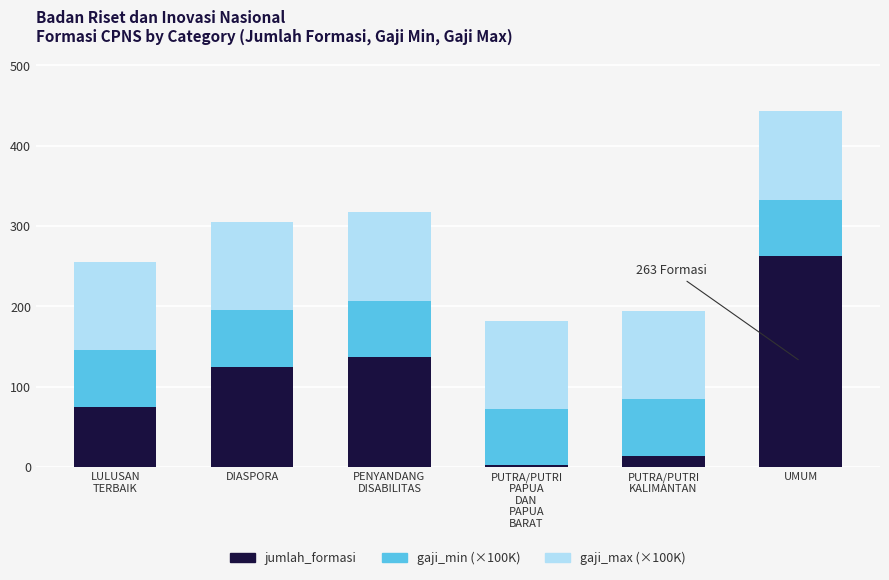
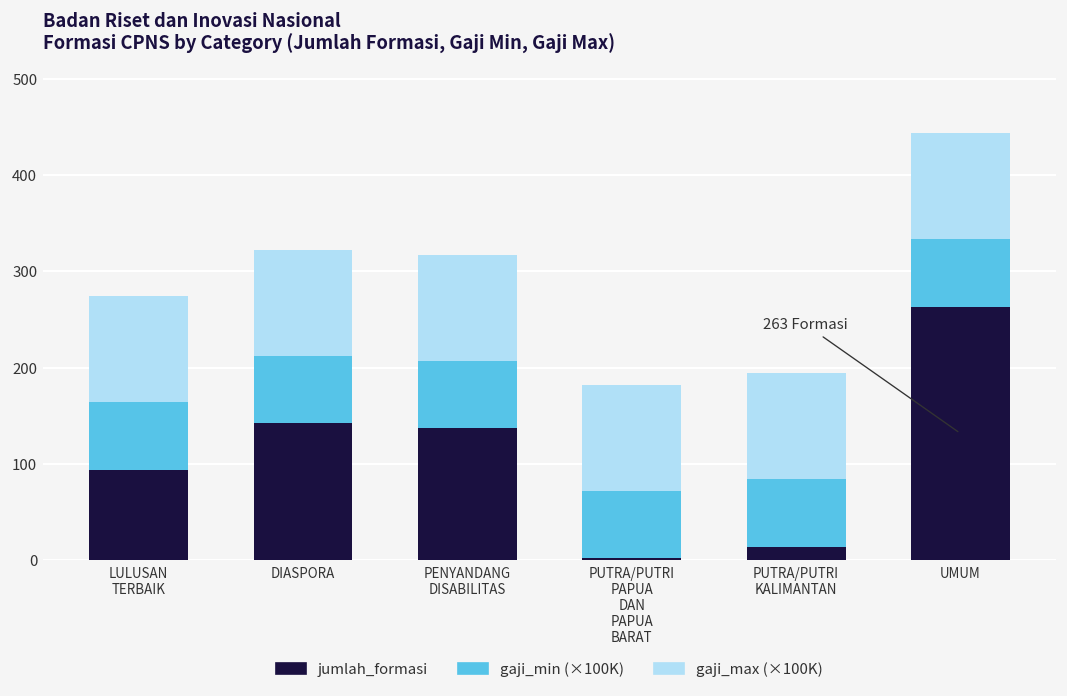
  {
    "jumlah_formasi": {
-     "LULUSAN TERBAIK": 80,
-     "DIASPORA": 130,
+     "LULUSAN TERBAIK": 90,
+     "DIASPORA": 140,
      "PENYANDANG DISABILITAS": 140,
      "PUTRA/PUTRI KALIMANTAN": 10
    },
    "gaji_min (×100K)": {
      "LULUSAN TERBAIK": 70,
      "DIASPORA": 70,
      "PENYANDANG DISABILITAS": 70,
      "PUTRA/PUTRI PAPUA DAN PAPUA BARAT": 70,
      "PUTRA/PUTRI KALIMANTAN": 70,
      "UMUM": 70
    },
    "gaji_max (×100K)": {
      "LULUSAN TERBAIK": 110,
      "DIASPORA": 110,
      "PENYANDANG DISABILITAS": 110,
      "PUTRA/PUTRI PAPUA DAN PAPUA BARAT": 110,
      "UMUM": 110
    }
  }
